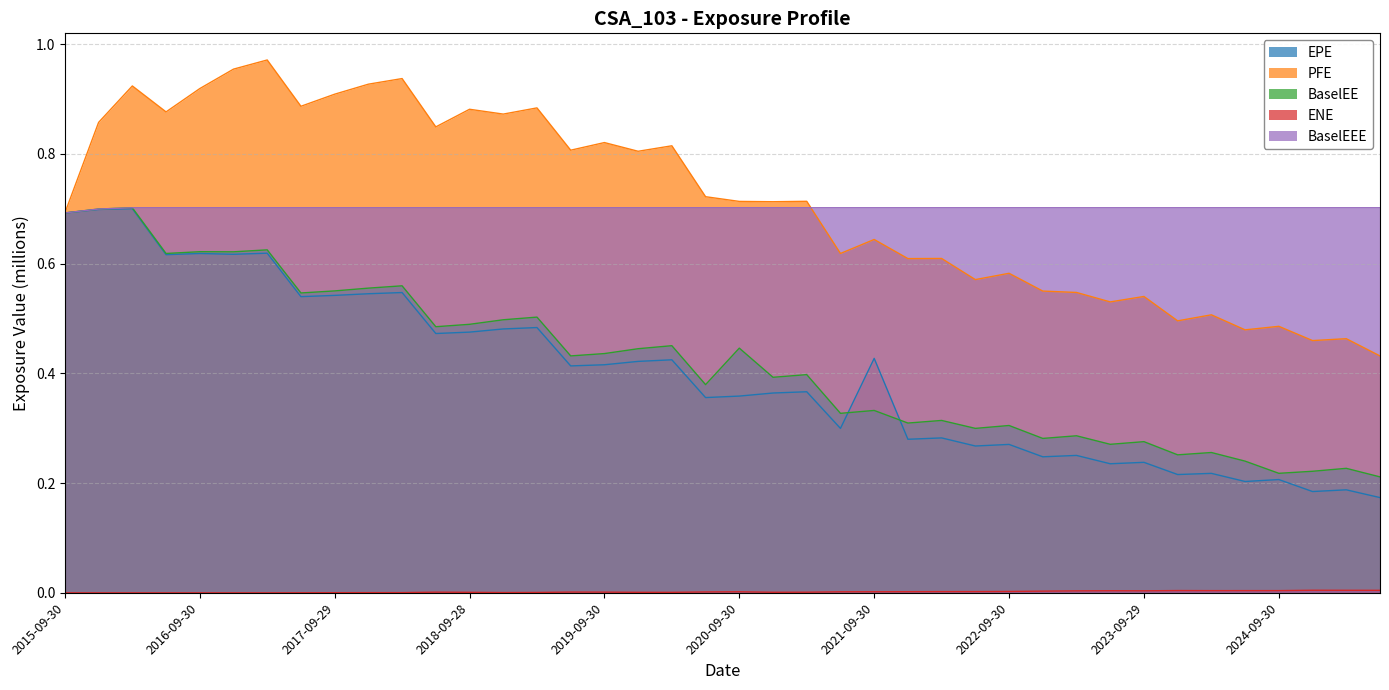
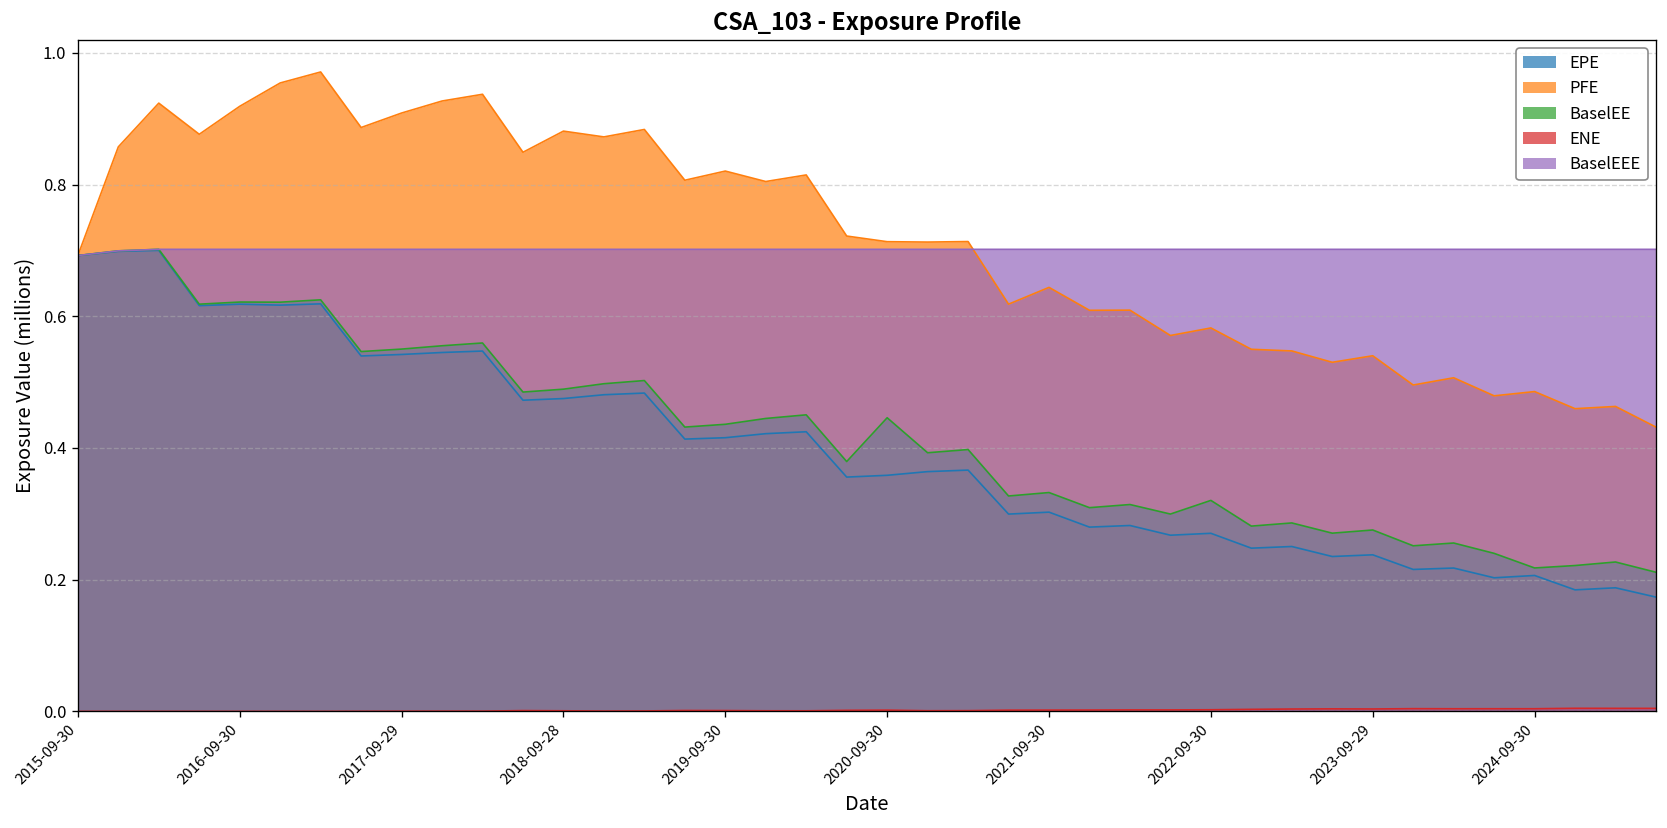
  {
    "EPE": {
      "2017-09-29": 0.54,
      "2018-09-28": 0.48,
      "2019-09-30": 0.42,
      "2020-09-30": 0.36,
-     "2021-09-30": 0.43,
+     "2021-09-30": 0.30,
      "2022-09-30": 0.27,
      "2023-09-29": 0.24,
      "2024-09-30": 0.21
    },
    "PFE": {
      "2016-09-30": 0.92,
      "2017-09-29": 0.91,
      "2018-09-28": 0.88,
      "2019-09-30": 0.82,
      "2020-09-30": 0.71,
      "2021-09-30": 0.64,
      "2022-09-30": 0.58,
      "2023-09-29": 0.54,
      "2024-09-30": 0.49
    },
    "BaselEE": {
      "2017-09-29": 0.55,
      "2018-09-28": 0.49,
      "2019-09-30": 0.44,
      "2020-09-30": 0.45,
      "2021-09-30": 0.33,
-     "2022-09-30": 0.30,
+     "2022-09-30": 0.32,
      "2023-09-29": 0.28,
      "2024-09-30": 0.22
    },
    "ENE": {
      "2015-09-30": 0.00,
      "2016-09-30": 0.00,
      "2017-09-29": 0.00,
      "2018-09-28": 0.00,
      "2019-09-30": 0.00,
      "2020-09-30": 0.00,
      "2021-09-30": 0.00,
      "2022-09-30": 0.00,
      "2023-09-29": 0.00,
      "2024-09-30": 0.00
    },
    "BaselEEE": {
      "2016-09-30": 0.70,
      "2017-09-29": 0.70,
      "2018-09-28": 0.70,
      "2019-09-30": 0.70,
      "2020-09-30": 0.70,
      "2021-09-30": 0.70,
      "2022-09-30": 0.70,
      "2023-09-29": 0.70,
      "2024-09-30": 0.70
    }
  }
